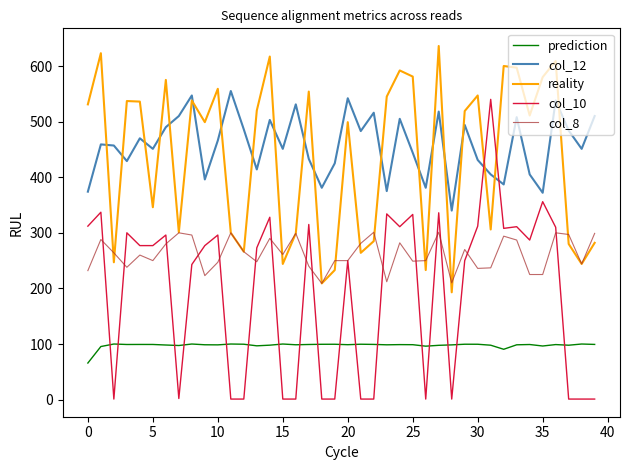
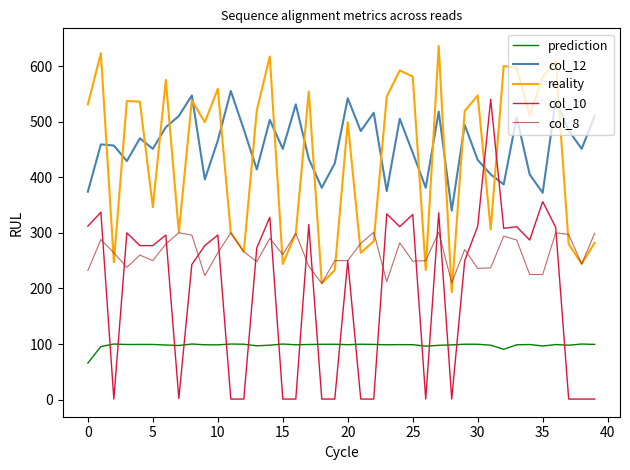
  {
    "prediction": {
      "0": 70,
      "5": 100,
      "10": 100,
      "15": 100,
      "20": 100,
      "25": 100,
      "30": 100,
      "35": 100
    },
    "col_12": {
      "0": 370,
      "5": 450,
      "10": 470,
      "15": 450,
      "20": 540,
      "25": 440,
      "30": 430,
      "35": 370
    },
    "reality": {
      "0": 530,
      "5": 350,
      "10": 560,
      "15": 240,
      "20": 500,
      "25": 580,
      "30": 550
    },
    "col_10": {
      "0": 310,
      "5": 280,
      "10": 300,
      "15": 0,
      "25": 330,
      "30": 310,
      "35": 360
    },
    "col_8": {
      "0": 230,
      "5": 250,
-     "10": 250,
+     "10": 260,
      "15": 260,
      "25": 250,
      "30": 240,
      "35": 230
    }
  }
